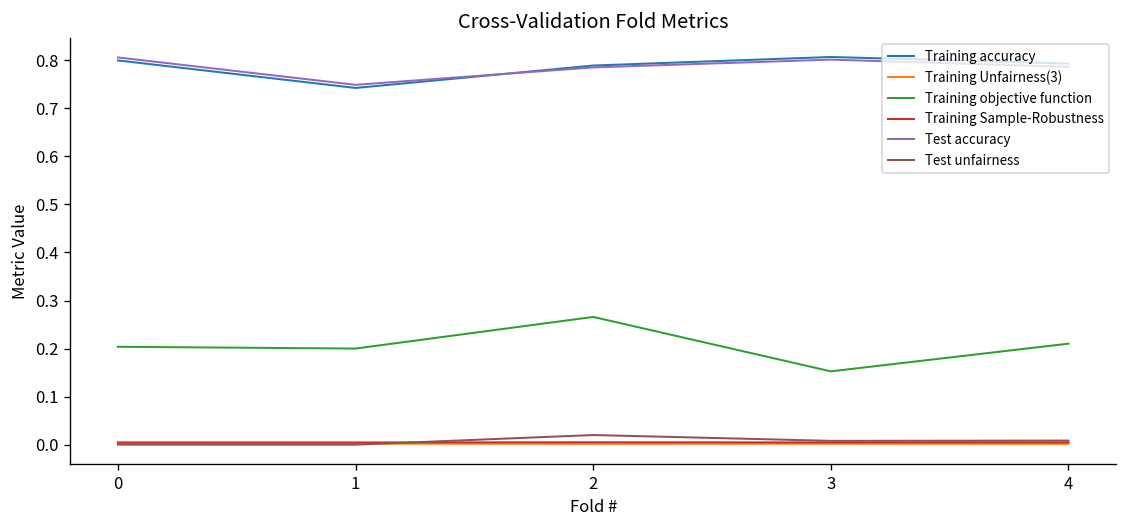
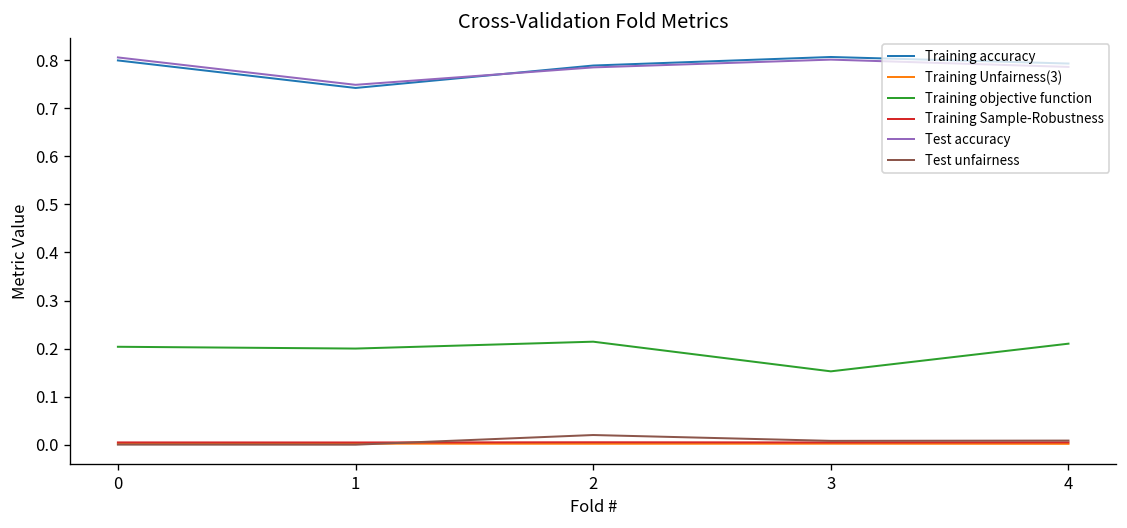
  {
    "Training accuracy": {
      "1": 0.74
    },
    "Training objective function": {
      "0": 0.20,
      "1": 0.20,
-     "2": 0.27,
+     "2": 0.21,
      "3": 0.15,
      "4": 0.21
    },
    "Test accuracy": {
      "1": 0.75
    },
    "Test unfairness": {
      "2": 0.02
    }
  }
